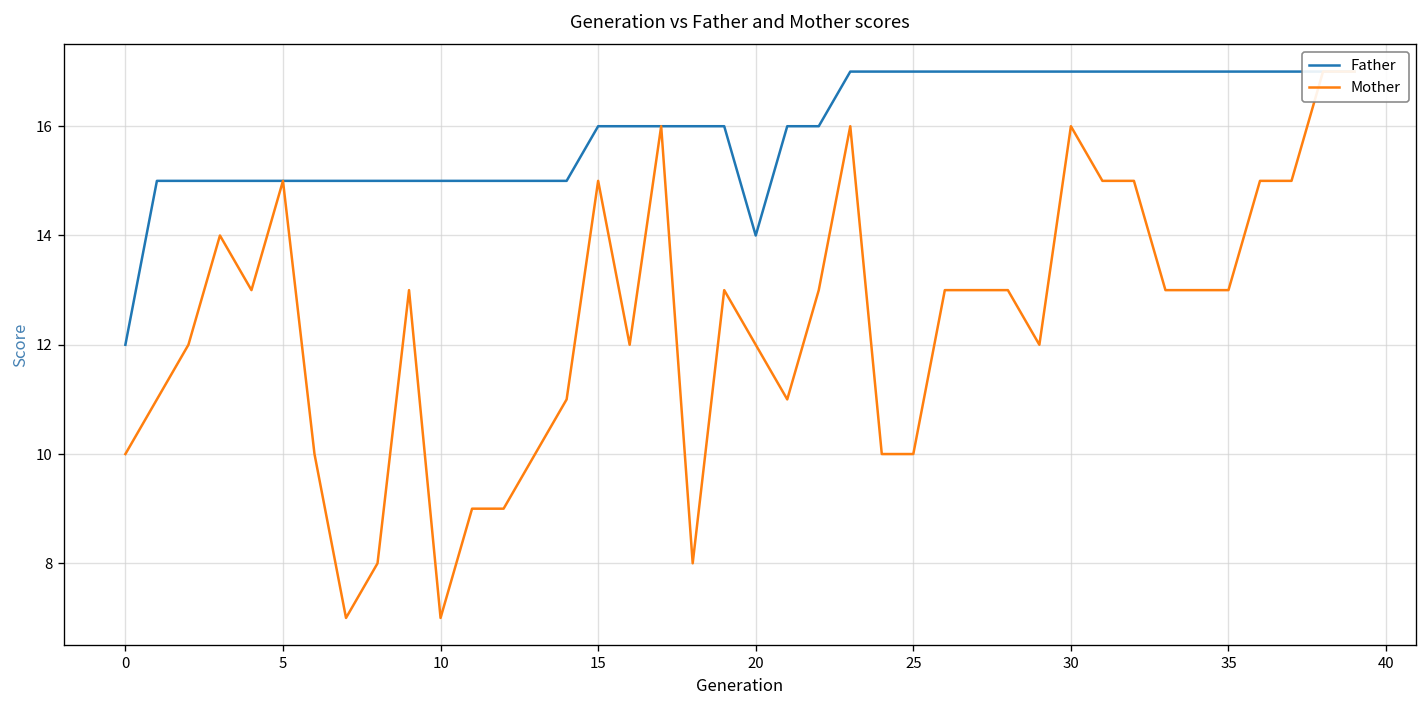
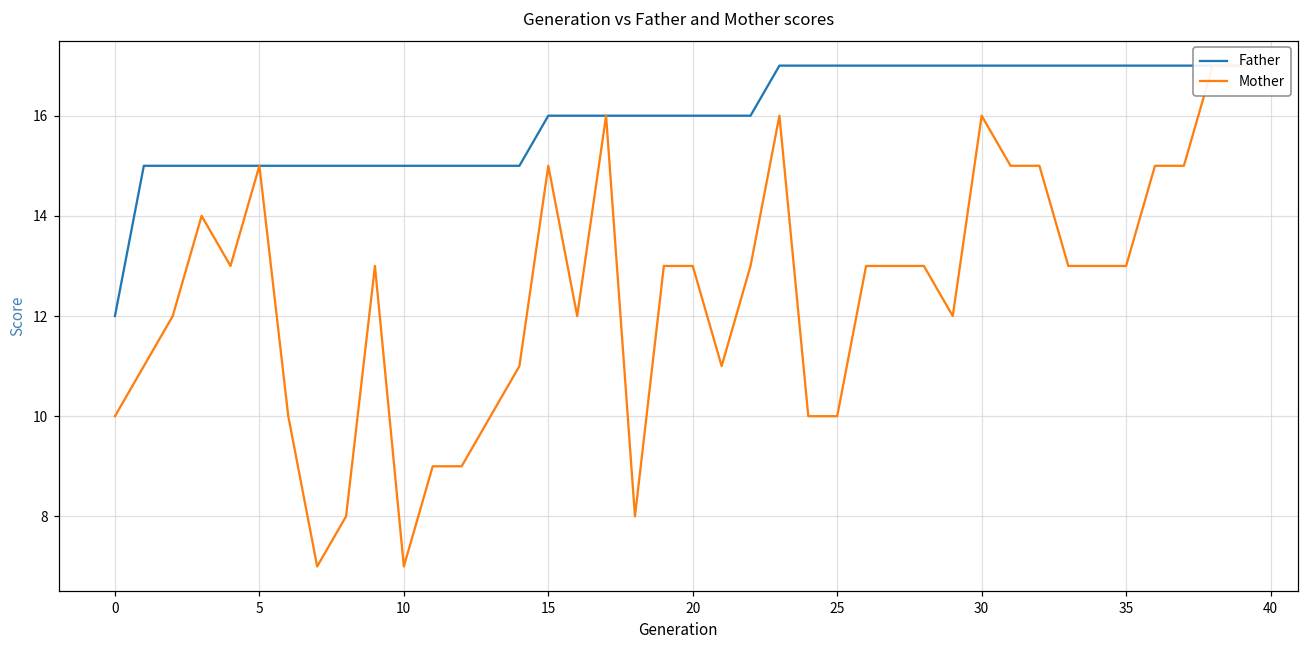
  {
    "Father": {
      "0": 12,
      "10": 15,
      "15": 16,
-     "20": 14,
+     "20": 16,
      "25": 17,
      "30": 17,
      "35": 17
    },
    "Mother": {
      "0": 10,
      "10": 7,
      "15": 15,
-     "20": 12,
+     "20": 13,
      "25": 10,
      "30": 16,
      "35": 13
    }
  }
